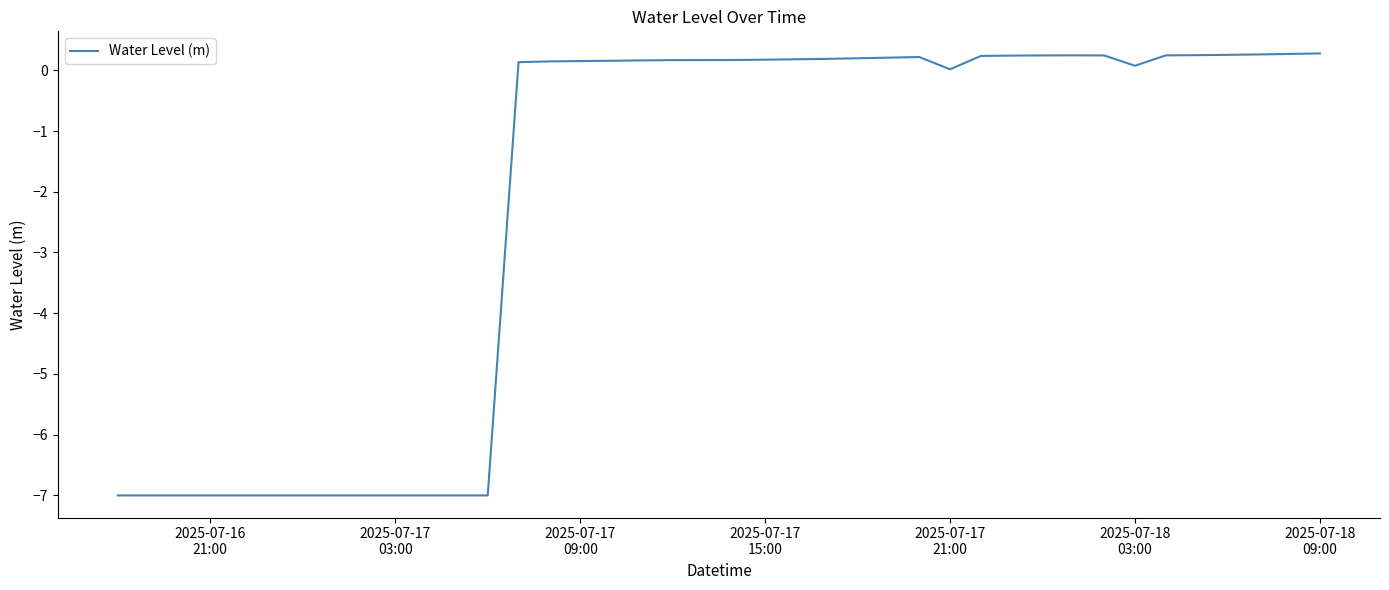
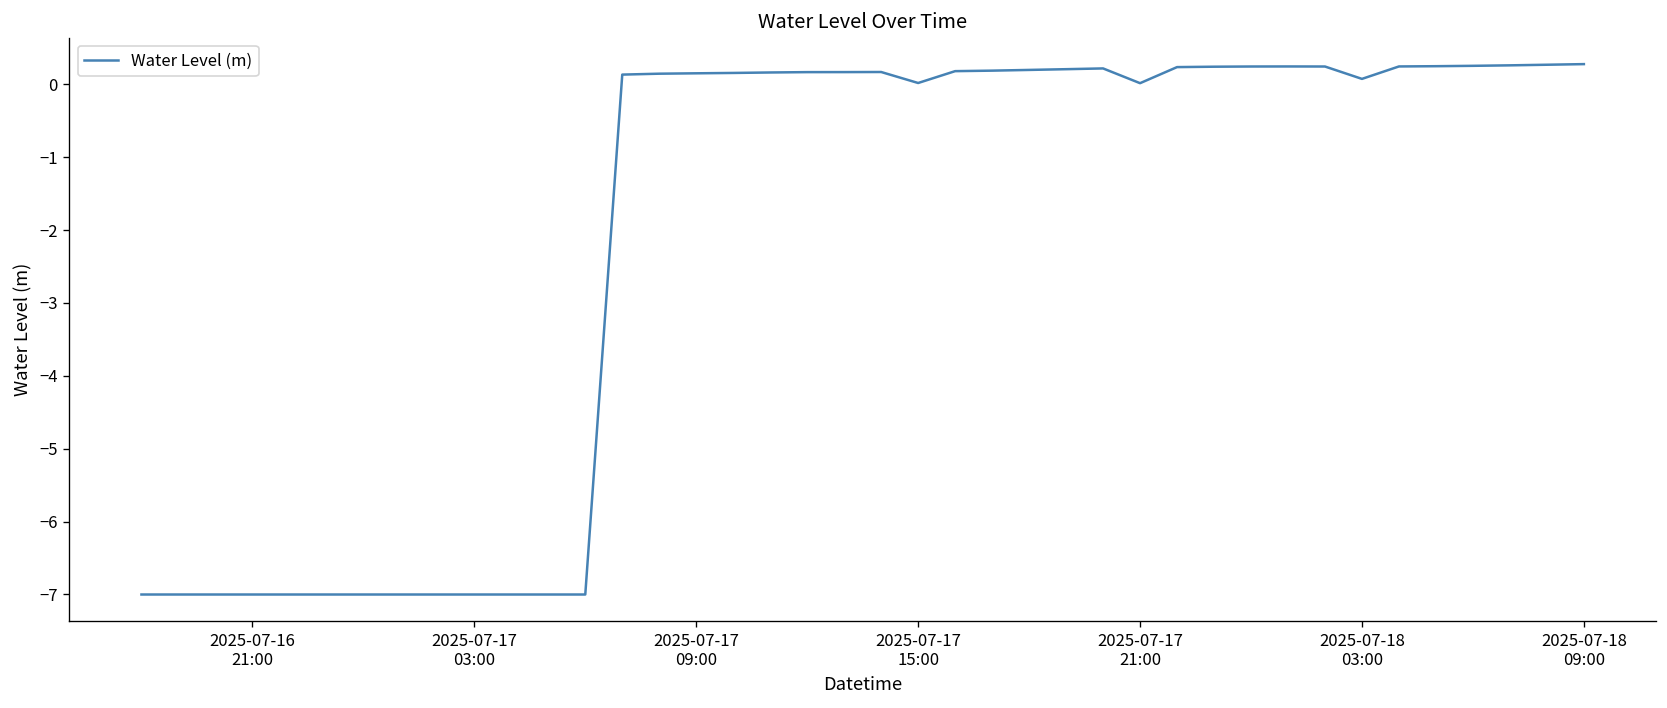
  {
    "2025-07-16 21:00": -7.0,
    "2025-07-17 03:00": -7.0,
    "2025-07-17 09:00": 0.2,
-   "2025-07-17 15:00": 0.2,
+   "2025-07-17 15:00": 0.0,
    "2025-07-17 21:00": 0.0,
    "2025-07-18 03:00": 0.1,
    "2025-07-18 09:00": 0.3
  }
